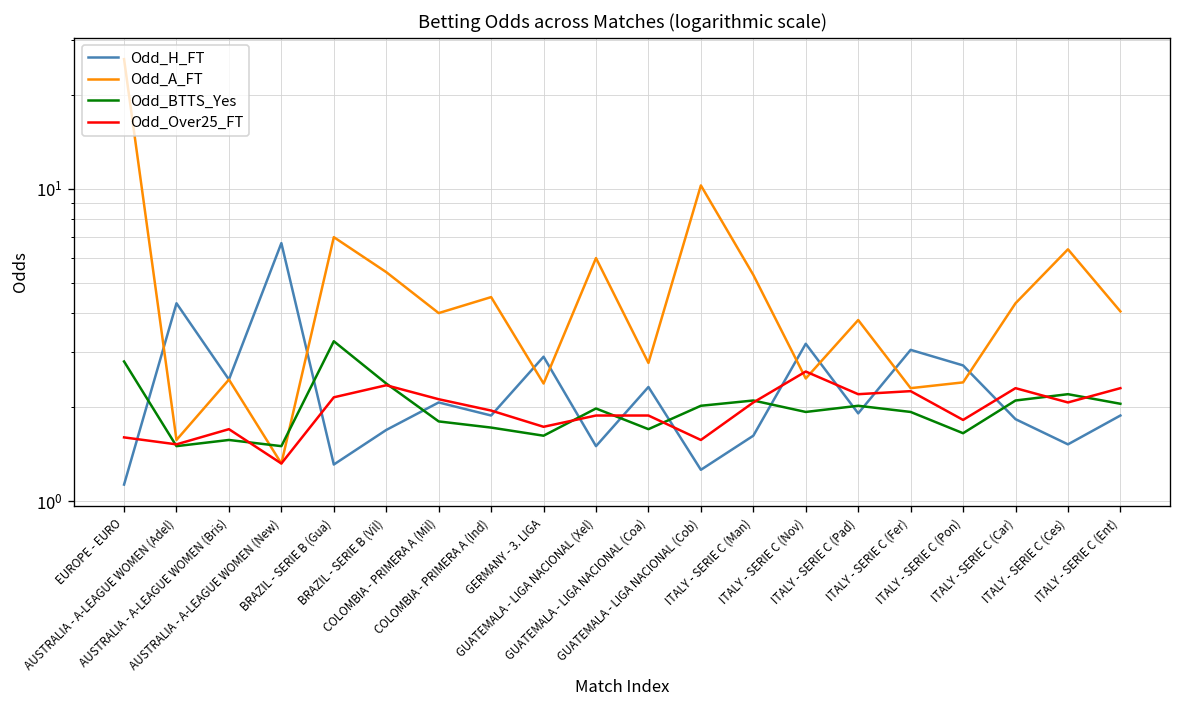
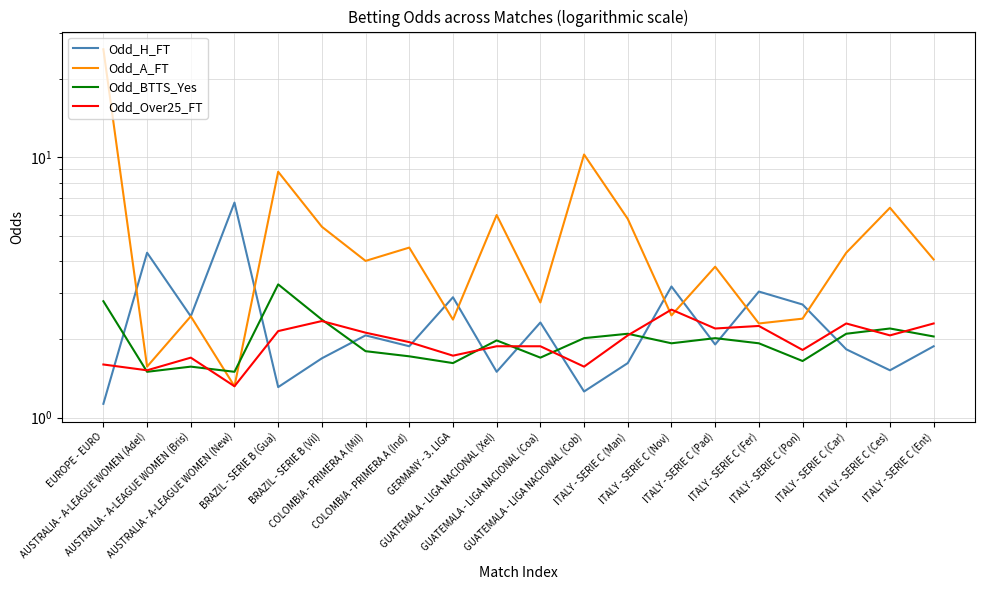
  {
    "Odd_H_FT": {
      "EUROPE - EURO": 1.13,
      "AUSTRALIA - A-LEAGUE WOMEN (Adel)": 4.3,
      "AUSTRALIA - A-LEAGUE WOMEN (New)": 6.7,
      "BRAZIL - SERIE B (Gua)": 1.3,
      "BRAZIL - SERIE B (Vil)": 1.7,
      "COLOMBIA - PRIMERA A (Mil)": 2.1,
      "COLOMBIA - PRIMERA A (Ind)": 1.9,
      "GERMANY - 3. LIGA": 2.9,
      "GUATEMALA - LIGA NACIONAL (Xel)": 1.5,
      "GUATEMALA - LIGA NACIONAL (Coa)": 2.3,
      "GUATEMALA - LIGA NACIONAL (Cob)": 1.3,
      "ITALY - SERIE C (Man)": 1.6,
      "ITALY - SERIE C (Nov)": 3.2,
      "ITALY - SERIE C (Pad)": 1.9,
      "ITALY - SERIE C (Fer)": 3.1,
      "ITALY - SERIE C (Pon)": 2.7,
      "ITALY - SERIE C (Car)": 1.8,
      "ITALY - SERIE C (Ces)": 1.5,
      "ITALY - SERIE C (Ent)": 1.9
    },
    "Odd_A_FT": {
      "AUSTRALIA - A-LEAGUE WOMEN (Adel)": 1.6,
-     "BRAZIL - SERIE B (Gua)": 7.0,
+     "BRAZIL - SERIE B (Gua)": 8.8,
      "BRAZIL - SERIE B (Vil)": 5.4,
      "COLOMBIA - PRIMERA A (Mil)": 4.0,
      "COLOMBIA - PRIMERA A (Ind)": 4.5,
      "GERMANY - 3. LIGA": 2.4,
      "GUATEMALA - LIGA NACIONAL (Xel)": 6.0,
      "GUATEMALA - LIGA NACIONAL (Coa)": 2.8,
      "GUATEMALA - LIGA NACIONAL (Cob)": 10.3,
-     "ITALY - SERIE C (Man)": 5.3,
+     "ITALY - SERIE C (Man)": 5.8,
      "ITALY - SERIE C (Nov)": 2.5,
      "ITALY - SERIE C (Pad)": 3.8,
      "ITALY - SERIE C (Pon)": 2.4,
      "ITALY - SERIE C (Car)": 4.3,
      "ITALY - SERIE C (Ces)": 6.4,
      "ITALY - SERIE C (Ent)": 4.1
    },
    "Odd_BTTS_Yes": {
      "EUROPE - EURO": 2.8,
      "AUSTRALIA - A-LEAGUE WOMEN (Bris)": 1.6,
      "AUSTRALIA - A-LEAGUE WOMEN (New)": 1.5,
      "BRAZIL - SERIE B (Gua)": 3.3,
      "COLOMBIA - PRIMERA A (Mil)": 1.8,
      "COLOMBIA - PRIMERA A (Ind)": 1.7,
      "GERMANY - 3. LIGA": 1.6,
      "GUATEMALA - LIGA NACIONAL (Xel)": 2.0,
      "GUATEMALA - LIGA NACIONAL (Coa)": 1.7,
      "GUATEMALA - LIGA NACIONAL (Cob)": 2.0,
      "ITALY - SERIE C (Nov)": 1.9,
      "ITALY - SERIE C (Pad)": 2.0,
      "ITALY - SERIE C (Fer)": 1.9,
      "ITALY - SERIE C (Pon)": 1.7,
      "ITALY - SERIE C (Car)": 2.1,
      "ITALY - SERIE C (Ces)": 2.2,
      "ITALY - SERIE C (Ent)": 2.1
    },
    "Odd_Over25_FT": {
      "EUROPE - EURO": 1.6,
      "AUSTRALIA - A-LEAGUE WOMEN (Bris)": 1.7,
      "BRAZIL - SERIE B (Gua)": 2.2,
      "COLOMBIA - PRIMERA A (Mil)": 2.1,
      "COLOMBIA - PRIMERA A (Ind)": 2.0,
      "GERMANY - 3. LIGA": 1.7,
      "GUATEMALA - LIGA NACIONAL (Xel)": 1.9,
      "GUATEMALA - LIGA NACIONAL (Coa)": 1.9,
      "GUATEMALA - LIGA NACIONAL (Cob)": 1.6,
      "ITALY - SERIE C (Nov)": 2.6,
      "ITALY - SERIE C (Pad)": 2.2,
      "ITALY - SERIE C (Pon)": 1.8,
      "ITALY - SERIE C (Car)": 2.3,
      "ITALY - SERIE C (Ces)": 2.1,
      "ITALY - SERIE C (Ent)": 2.3
    }
  }
